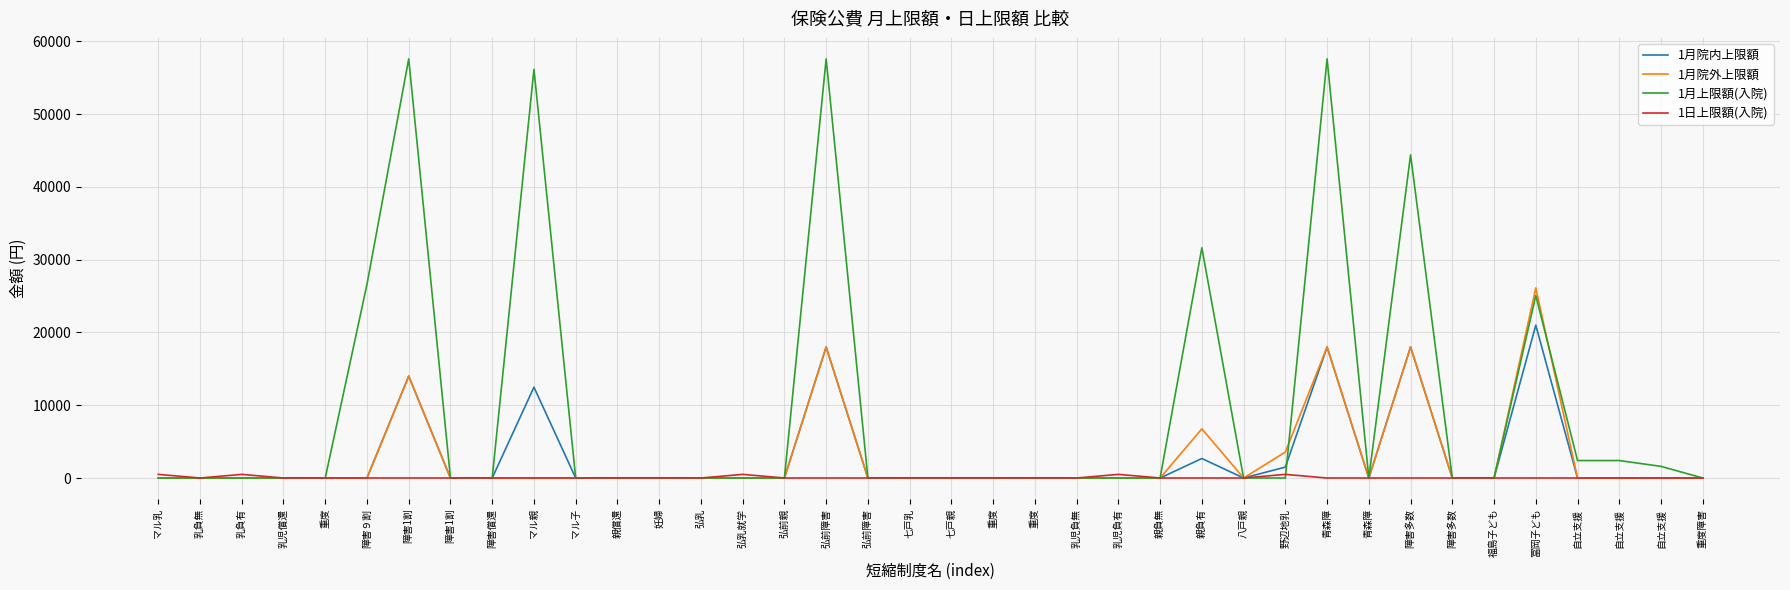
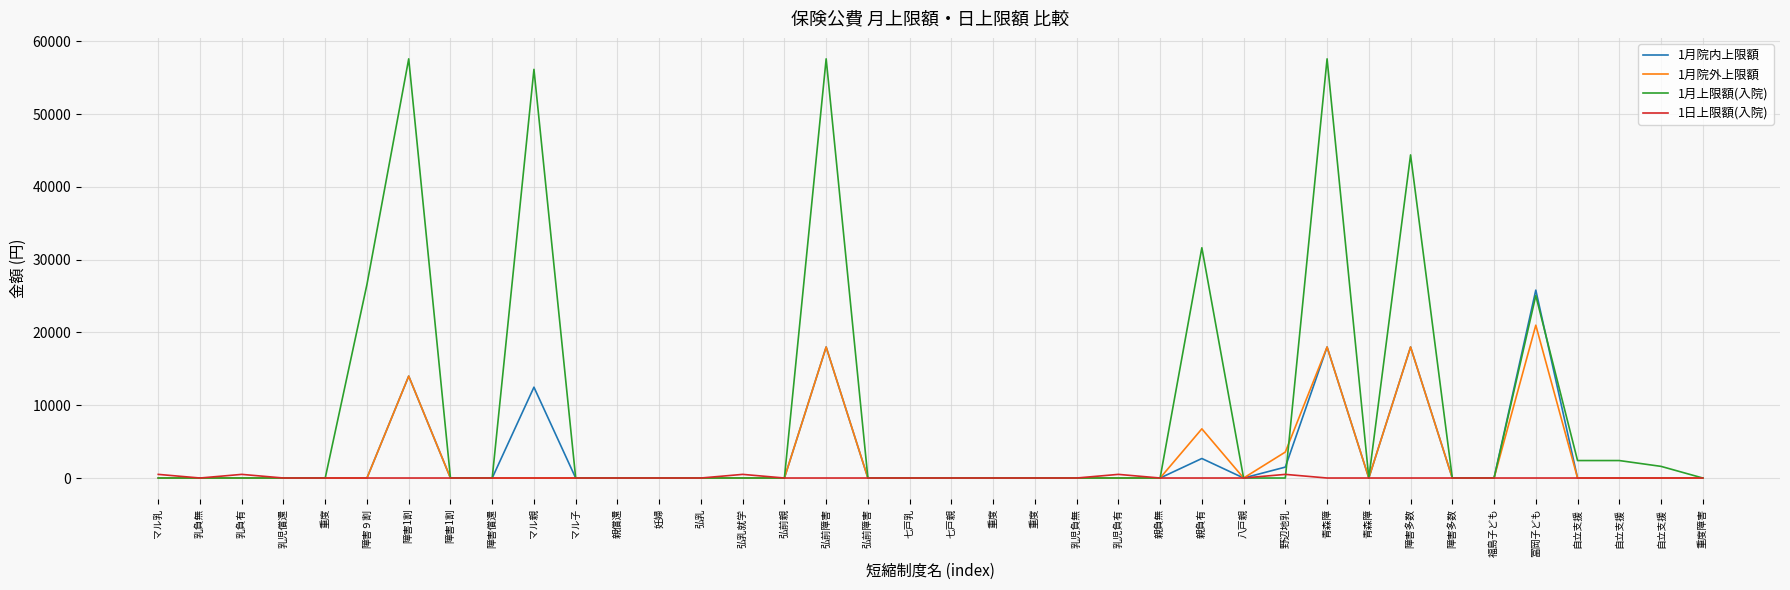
  {
    "1月院内上限額": {
      "マル親": 12000,
      "親負有": 3000,
      "野辺地乳": 2000,
-     "冨岡子ども": 21000
+     "冨岡子ども": 26000
    },
    "1月院外上限額": {
      "親負有": 7000,
      "野辺地乳": 4000,
-     "冨岡子ども": 26000
+     "冨岡子ども": 21000
    },
    "1月上限額(入院)": {
      "障害９割": 27000,
      "マル親": 56000,
      "親負有": 32000,
      "野辺地乳": 0,
      "冨岡子ども": 25000
    },
    "1日上限額(入院)": {
      "マル乳": 1000,
      "乳負有": 1000,
      "弘乳就学": 1000,
      "乳児負有": 1000,
      "親負有": 0,
      "野辺地乳": 1000,
      "冨岡子ども": 0
    }
  }
